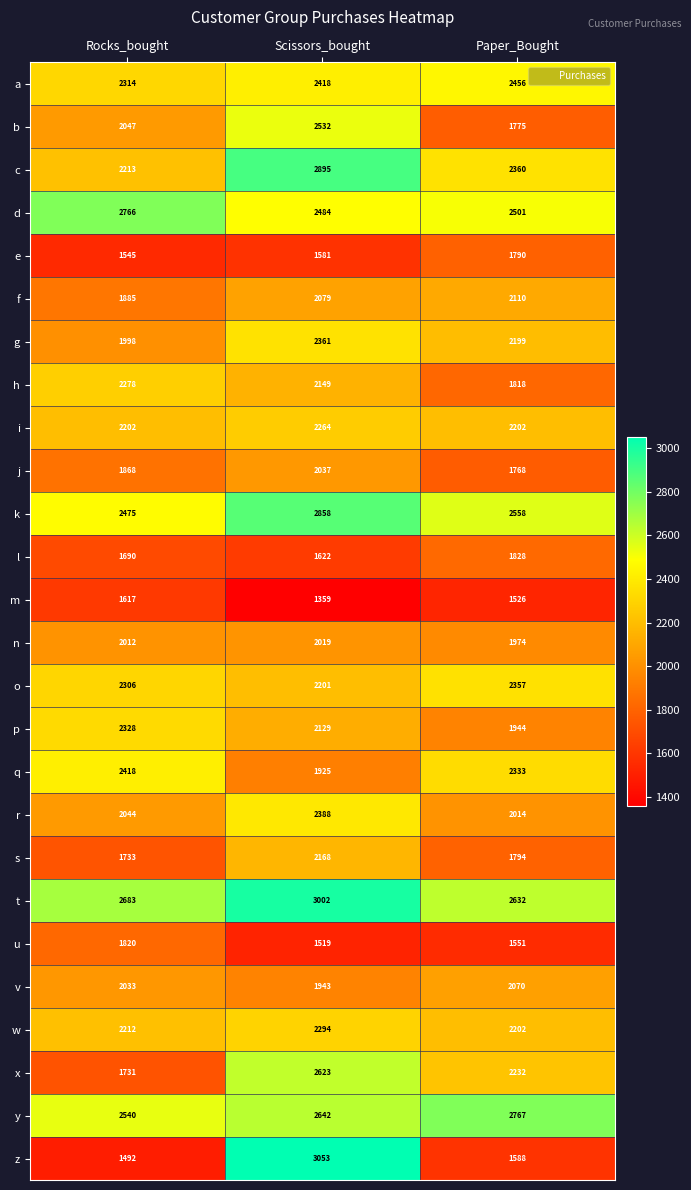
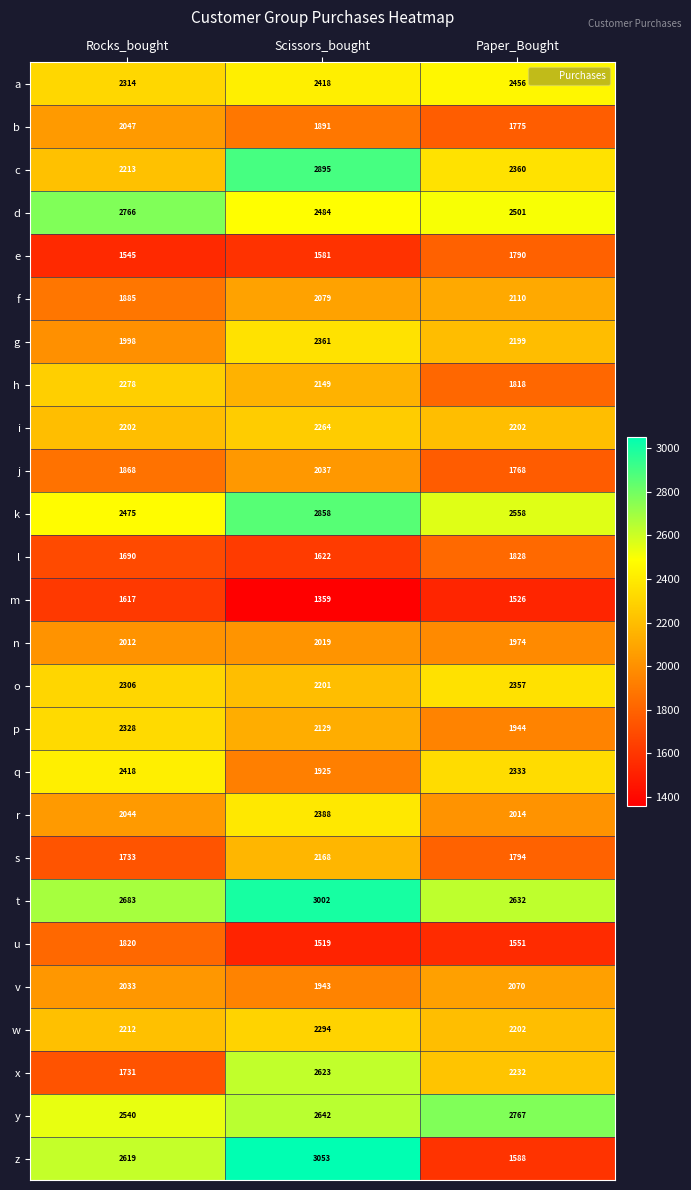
  {
    "a": {
      "Rocks_bought": 2314,
      "Scissors_bought": 2418,
      "Paper_Bought": 2456
    },
    "b": {
      "Rocks_bought": 2047,
-     "Scissors_bought": 2532,
+     "Scissors_bought": 1891,
      "Paper_Bought": 1775
    },
    "c": {
      "Rocks_bought": 2213,
      "Scissors_bought": 2895,
      "Paper_Bought": 2360
    },
    "d": {
      "Rocks_bought": 2766,
      "Scissors_bought": 2484,
      "Paper_Bought": 2501
    },
    "e": {
      "Rocks_bought": 1545,
      "Scissors_bought": 1581,
      "Paper_Bought": 1790
    },
    "f": {
      "Rocks_bought": 1885,
      "Scissors_bought": 2079,
      "Paper_Bought": 2110
    },
    "g": {
      "Rocks_bought": 1998,
      "Scissors_bought": 2361,
      "Paper_Bought": 2199
    },
    "h": {
      "Rocks_bought": 2278,
      "Scissors_bought": 2149,
      "Paper_Bought": 1818
    },
    "i": {
      "Rocks_bought": 2202,
      "Scissors_bought": 2264,
      "Paper_Bought": 2202
    },
    "j": {
      "Rocks_bought": 1868,
      "Scissors_bought": 2037,
      "Paper_Bought": 1768
    },
    "k": {
      "Rocks_bought": 2475,
      "Scissors_bought": 2858,
      "Paper_Bought": 2558
    },
    "l": {
      "Rocks_bought": 1690,
      "Scissors_bought": 1622,
      "Paper_Bought": 1828
    },
    "m": {
      "Rocks_bought": 1617,
      "Scissors_bought": 1359,
      "Paper_Bought": 1526
    },
    "n": {
      "Rocks_bought": 2012,
      "Scissors_bought": 2019,
      "Paper_Bought": 1974
    },
    "o": {
      "Rocks_bought": 2306,
      "Scissors_bought": 2201,
      "Paper_Bought": 2357
    },
    "p": {
      "Rocks_bought": 2328,
      "Scissors_bought": 2129,
      "Paper_Bought": 1944
    },
    "q": {
      "Rocks_bought": 2418,
      "Scissors_bought": 1925,
      "Paper_Bought": 2333
    },
    "r": {
      "Rocks_bought": 2044,
      "Scissors_bought": 2388,
      "Paper_Bought": 2014
    },
    "s": {
      "Rocks_bought": 1733,
      "Scissors_bought": 2168,
      "Paper_Bought": 1794
    },
    "t": {
      "Rocks_bought": 2683,
      "Scissors_bought": 3002,
      "Paper_Bought": 2632
    },
    "u": {
      "Rocks_bought": 1820,
      "Scissors_bought": 1519,
      "Paper_Bought": 1551
    },
    "v": {
      "Rocks_bought": 2033,
      "Scissors_bought": 1943,
      "Paper_Bought": 2070
    },
    "w": {
      "Rocks_bought": 2212,
      "Scissors_bought": 2294,
      "Paper_Bought": 2202
    },
    "x": {
      "Rocks_bought": 1731,
      "Scissors_bought": 2623,
      "Paper_Bought": 2232
    },
    "y": {
      "Rocks_bought": 2540,
      "Scissors_bought": 2642,
      "Paper_Bought": 2767
    },
    "z": {
-     "Rocks_bought": 1492,
+     "Rocks_bought": 2619,
      "Scissors_bought": 3053,
      "Paper_Bought": 1588
    }
  }
